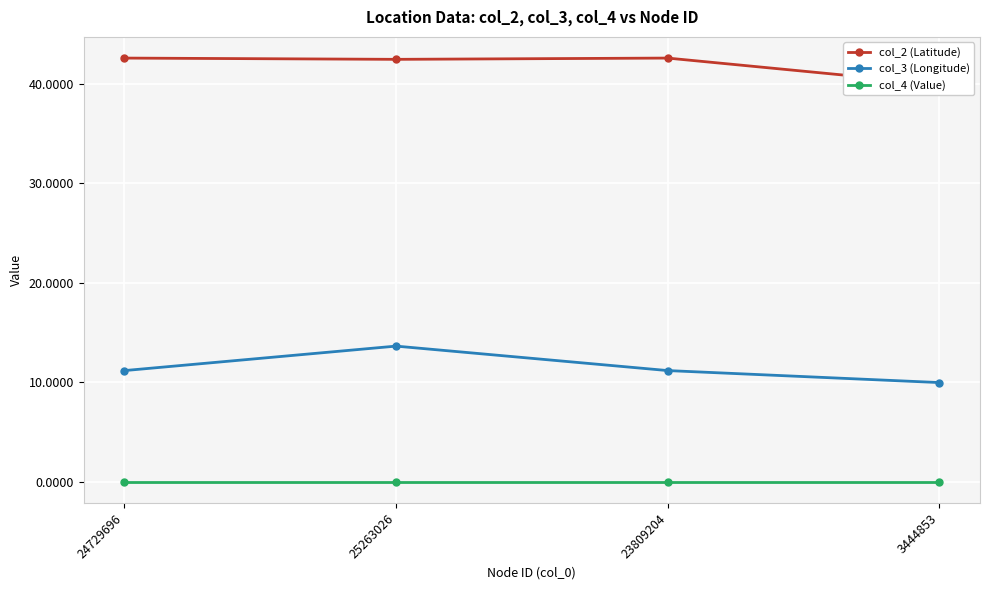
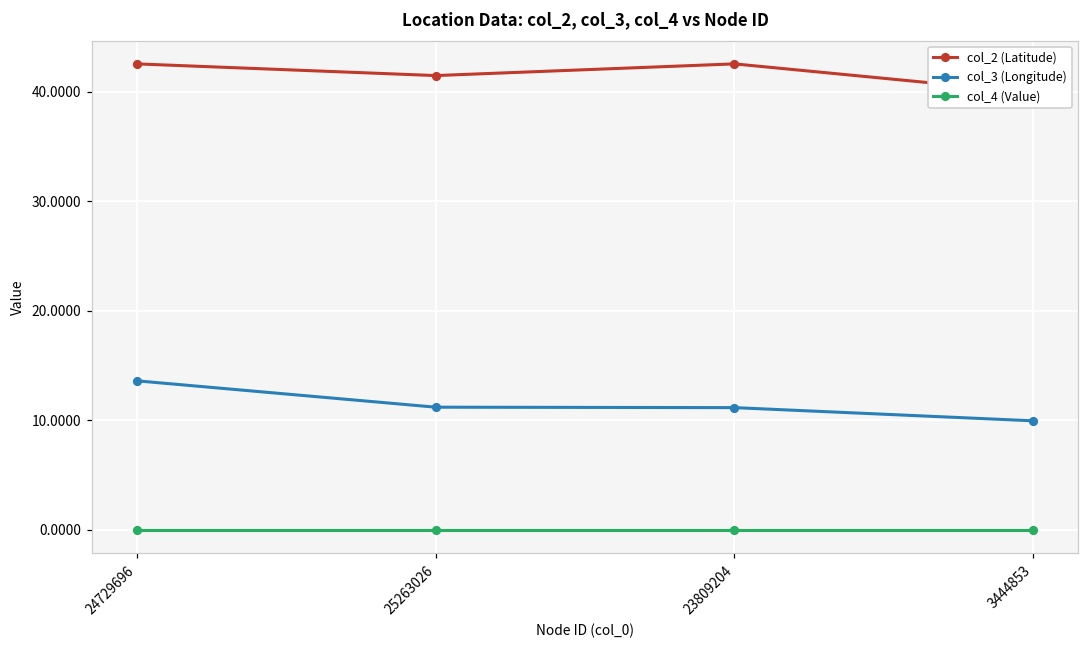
  {
    "col_2 (Latitude)": {
      "24729696": 43,
-     "25263026": 42,
+     "25263026": 41,
      "23809204": 43
    },
    "col_3 (Longitude)": {
-     "24729696": 11,
-     "25263026": 14,
+     "24729696": 14,
+     "25263026": 11,
      "23809204": 11,
      "3444853": 10
    },
    "col_4 (Value)": {
      "24729696": 0,
      "25263026": 0,
      "23809204": 0,
      "3444853": 0
    }
  }
